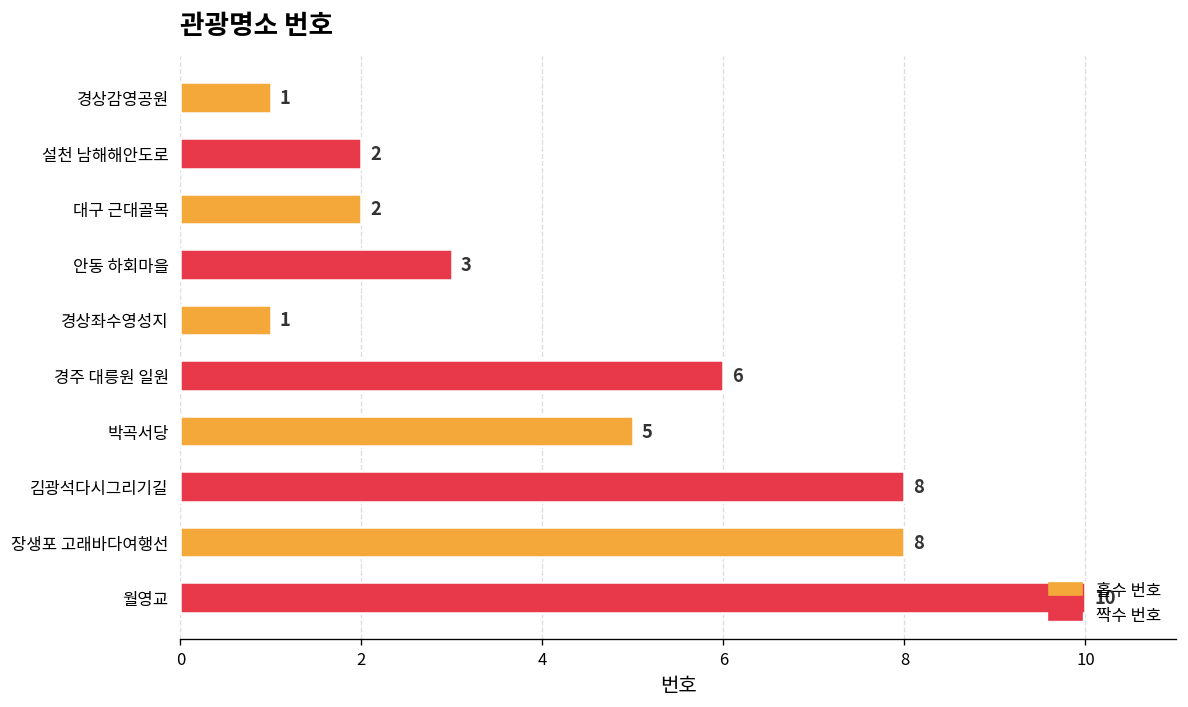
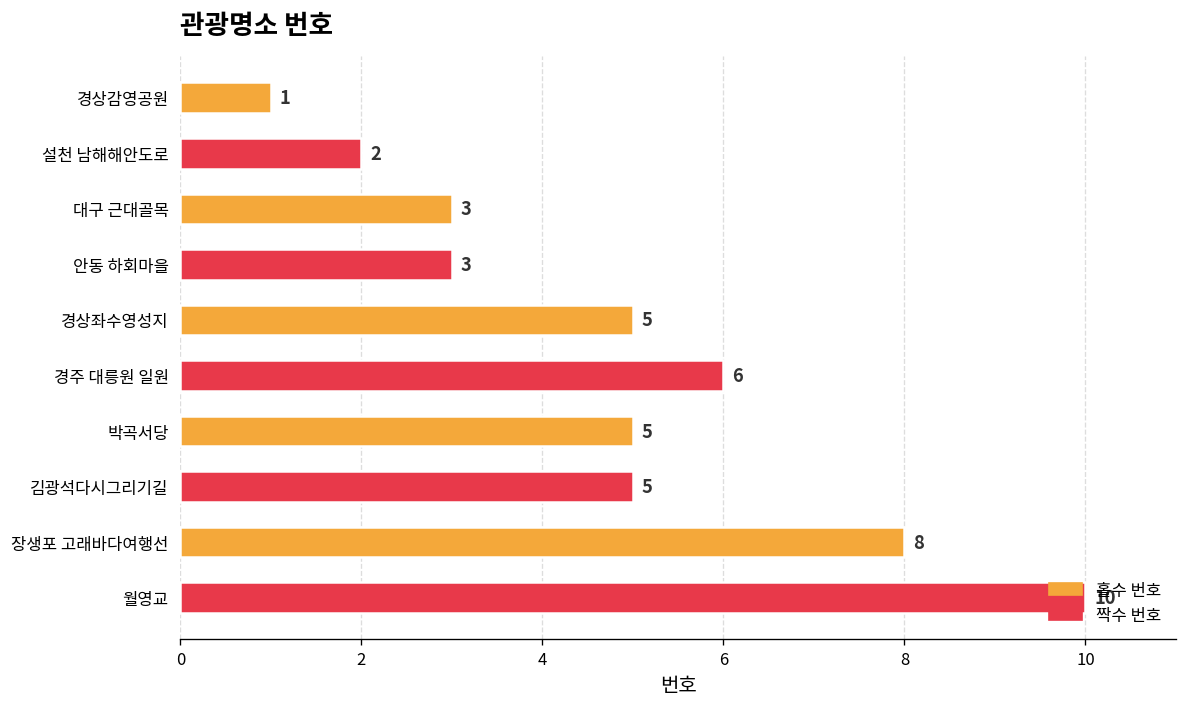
  {
    "경상감영공원": 1,
    "설천 남해해안도로": 2,
-   "대구 근대골목": 2,
+   "대구 근대골목": 3,
    "안동 하회마을": 3,
-   "경상좌수영성지": 1,
+   "경상좌수영성지": 5,
    "경주 대릉원 일원": 6,
    "박곡서당": 5,
-   "김광석다시그리기길": 8,
+   "김광석다시그리기길": 5,
    "장생포 고래바다여행선": 8,
    "월영교": 10
  }
